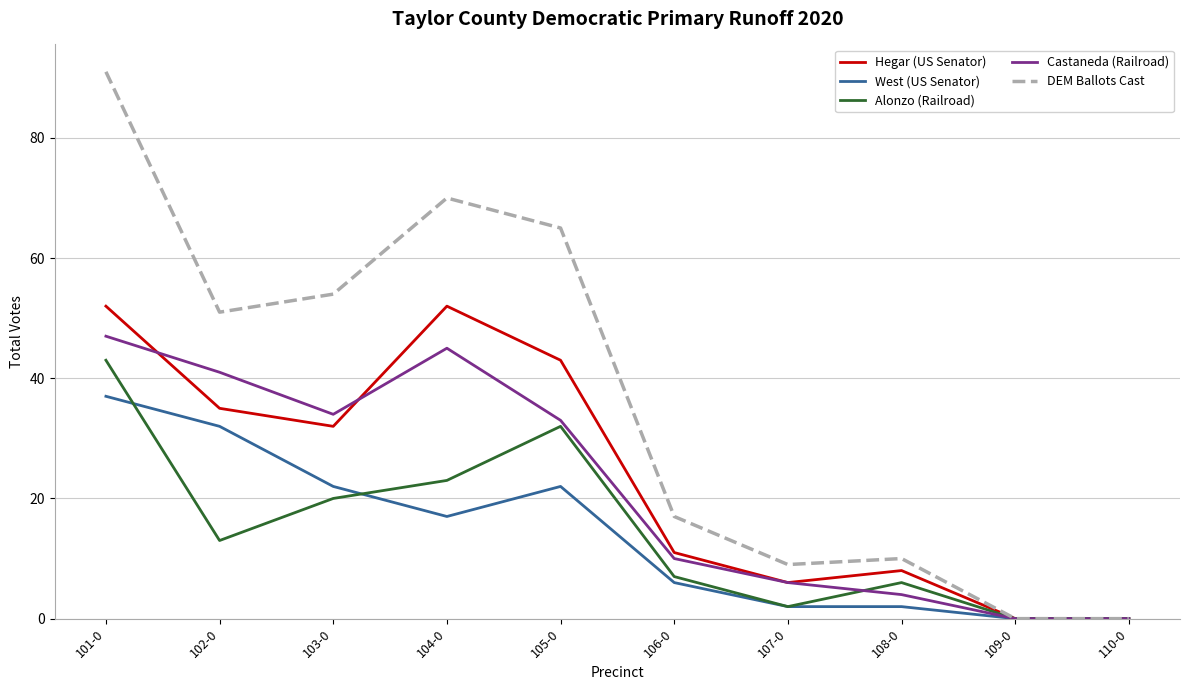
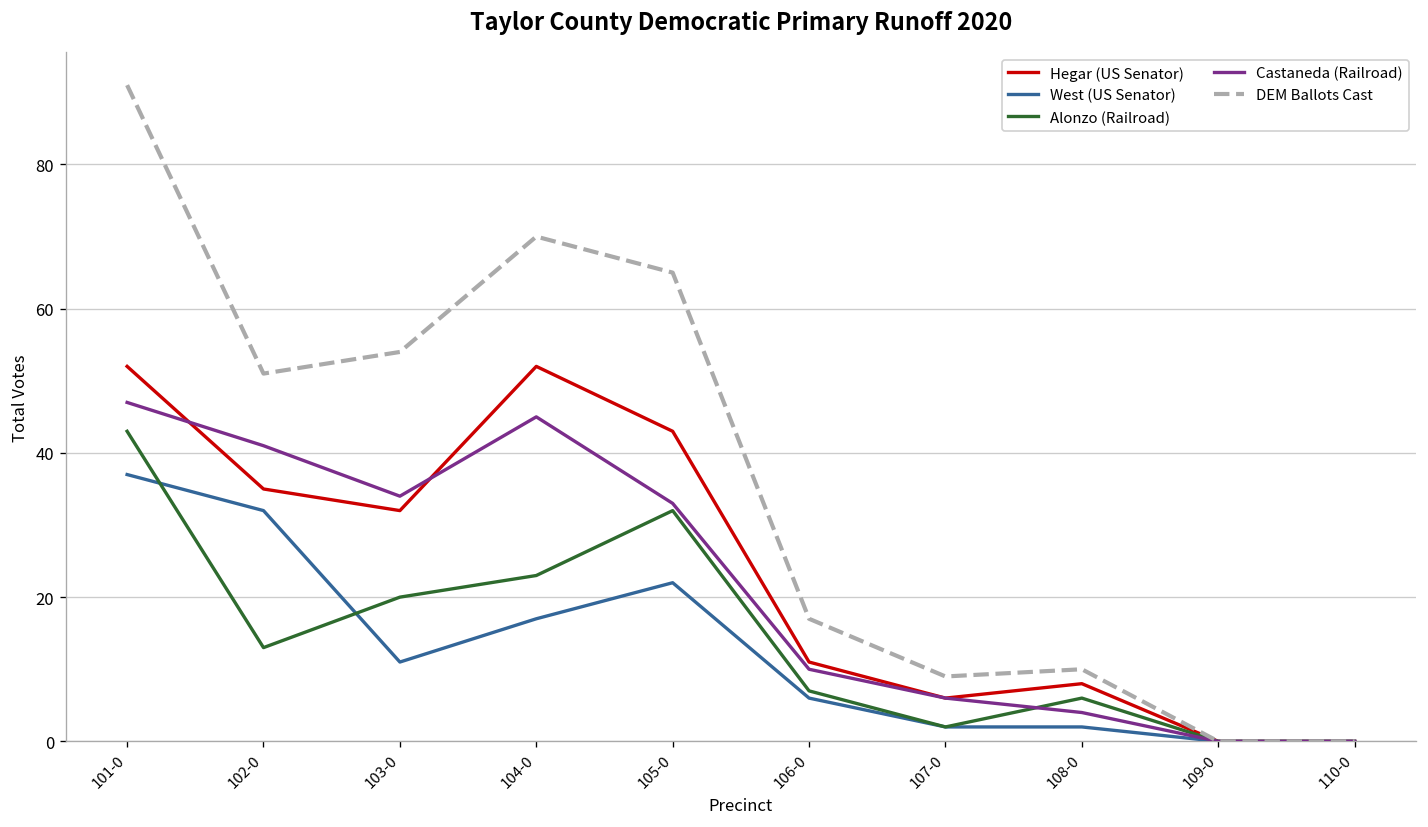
  {
    "Hegar (US Senator)": {
      "101-0": 52,
      "102-0": 35,
      "103-0": 32,
      "104-0": 52,
      "105-0": 43,
      "106-0": 11,
      "108-0": 8
    },
    "West (US Senator)": {
      "101-0": 37,
      "102-0": 32,
-     "103-0": 22,
+     "103-0": 11,
      "104-0": 17,
      "105-0": 22,
      "106-0": 6,
      "108-0": 2
    },
    "Alonzo (Railroad)": {
      "101-0": 43,
      "102-0": 13,
      "103-0": 20,
      "104-0": 23,
      "105-0": 32,
      "106-0": 7,
      "108-0": 6
    },
    "Castaneda (Railroad)": {
      "101-0": 47,
      "102-0": 41,
      "103-0": 34,
      "104-0": 45,
      "105-0": 33,
      "106-0": 10,
      "108-0": 4
    },
    "DEM Ballots Cast": {
      "101-0": 91,
      "102-0": 51,
      "103-0": 54,
      "104-0": 70,
      "105-0": 65,
      "106-0": 17,
      "107-0": 9,
      "108-0": 10
    }
  }
